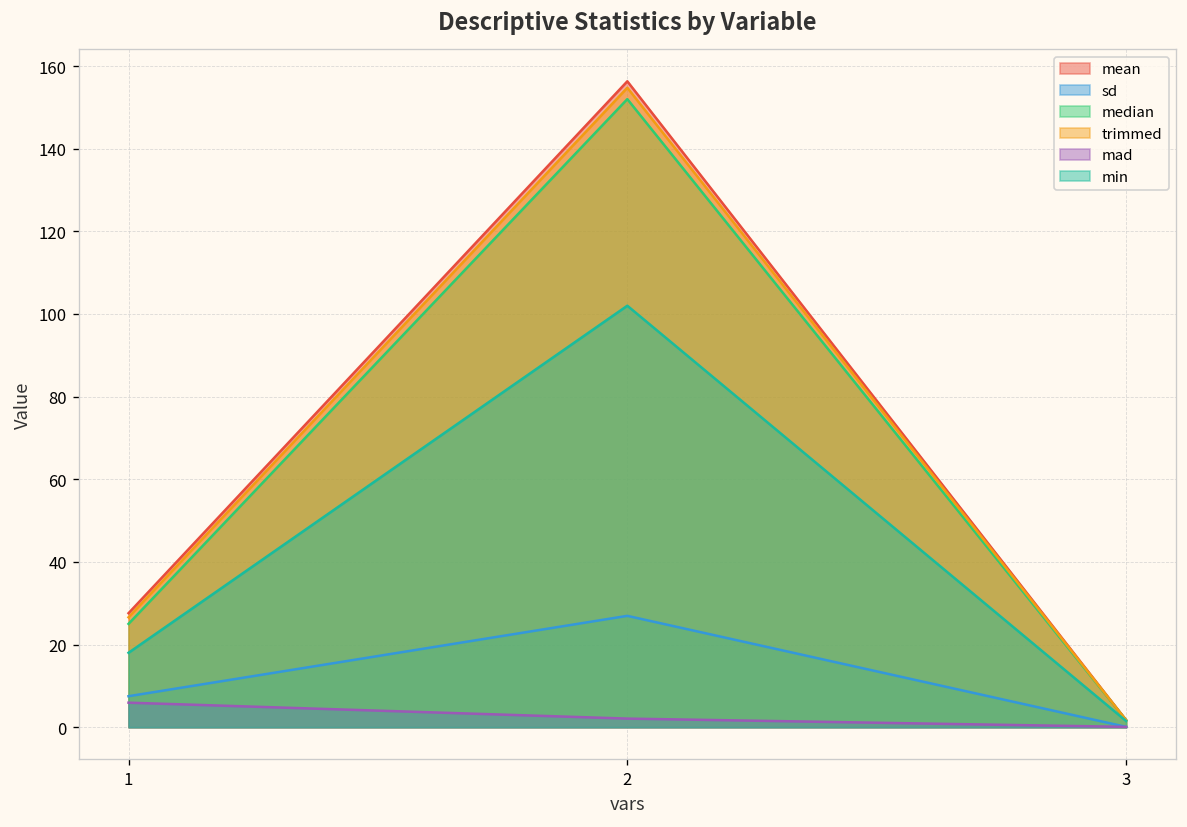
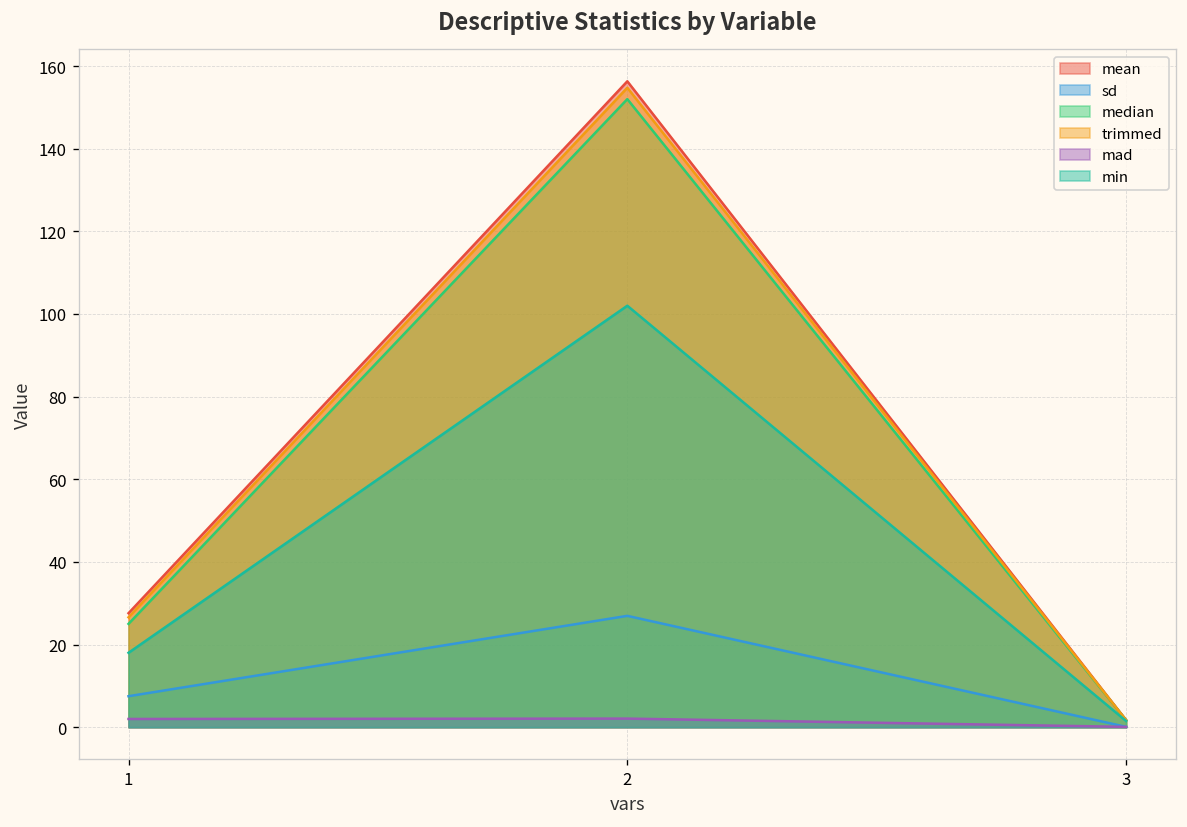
  {
    "mean": {
      "1": 28,
      "2": 156
    },
    "trimmed": {
      "1": 27,
      "2": 155
    },
    "mad": {
-     "1": 6,
+     "1": 2,
      "2": 2
    }
  }
